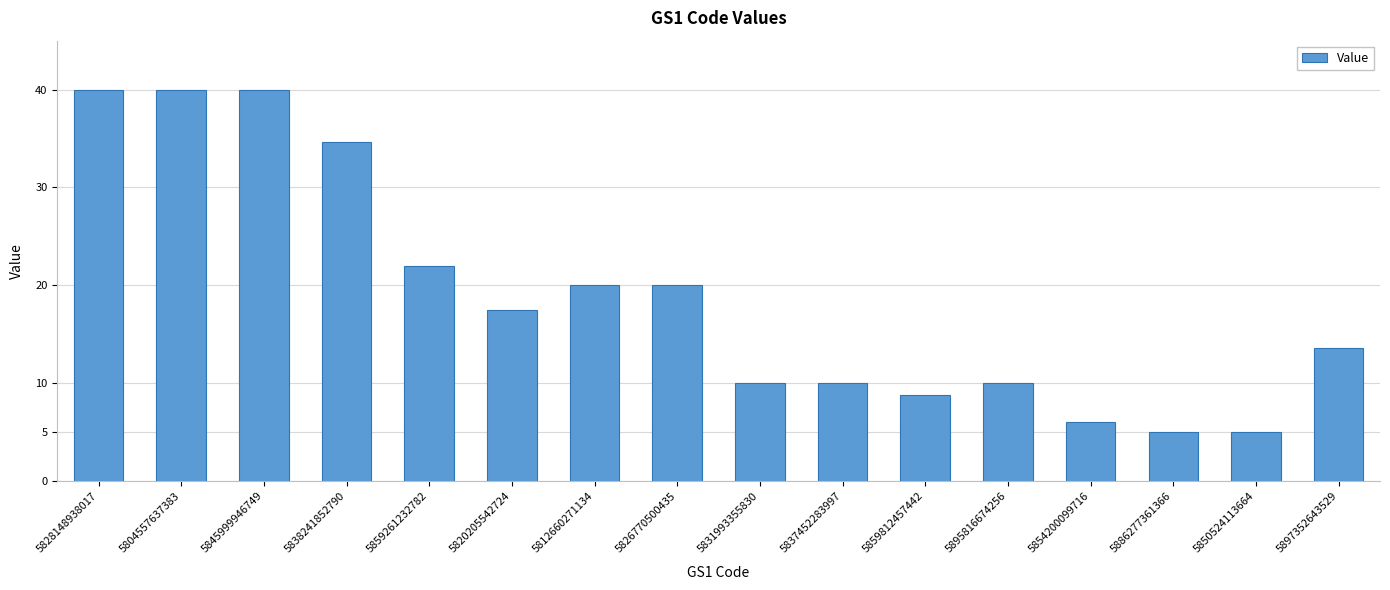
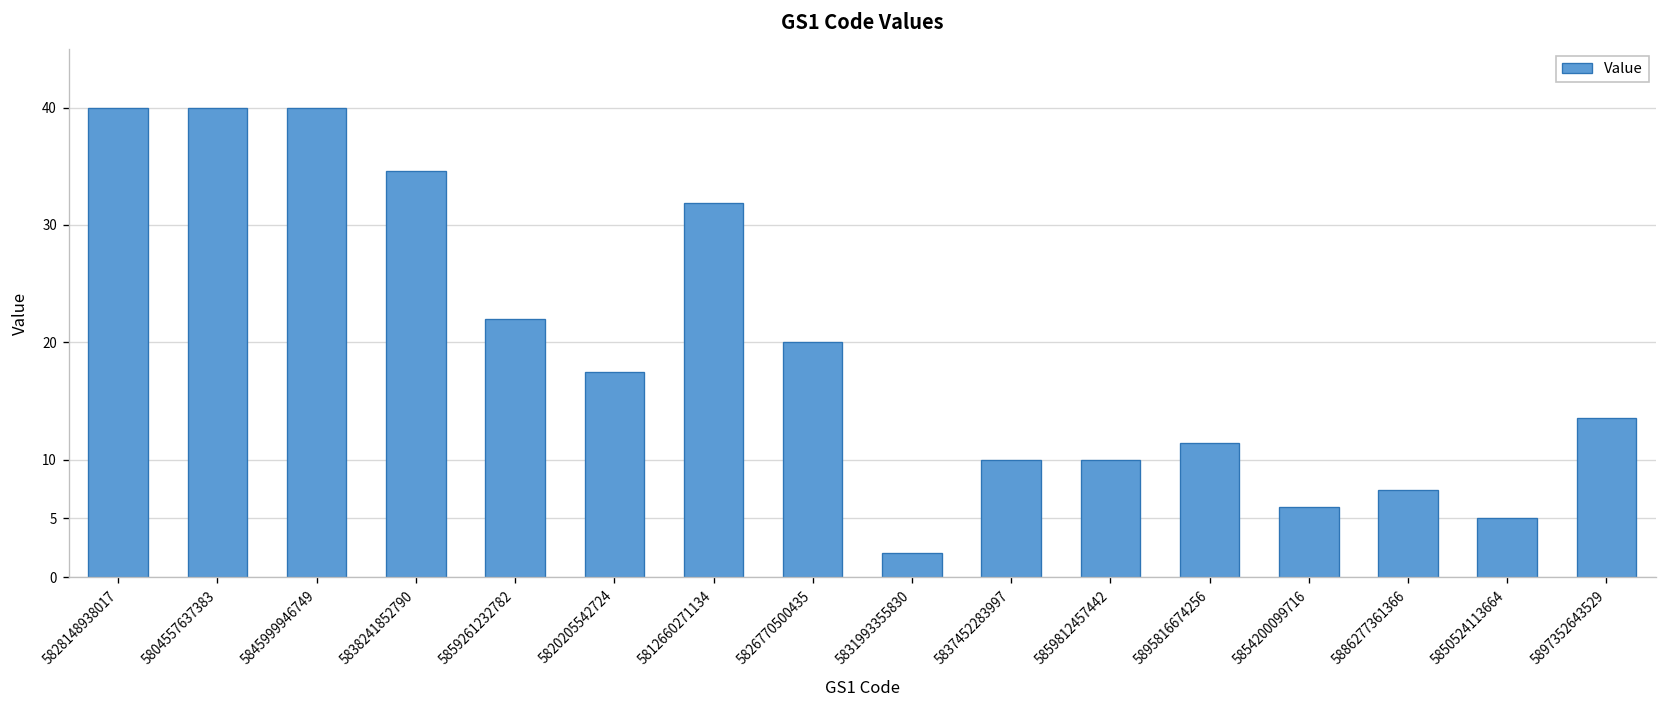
  {
    "5828148938017": 40,
    "5804557637383": 40,
    "5845999946749": 40,
    "5838241852790": 35,
    "5859261232782": 22,
    "5820205542724": 18,
-   "5812660271134": 20,
+   "5812660271134": 32,
    "5826770500435": 20,
-   "5831993355830": 10,
+   "5831993355830": 2,
    "5837452283997": 10,
-   "5859812457442": 9,
-   "5895816674256": 10,
+   "5859812457442": 10,
+   "5895816674256": 11,
    "5854200099716": 6,
-   "5886277361366": 5,
+   "5886277361366": 7,
    "5850524113664": 5,
    "5897352643529": 14
  }
